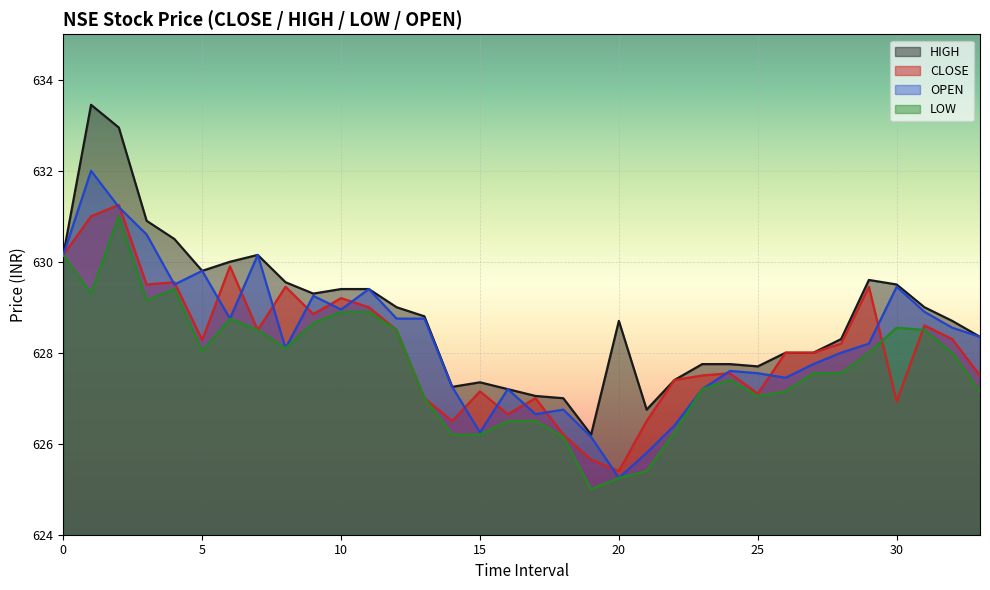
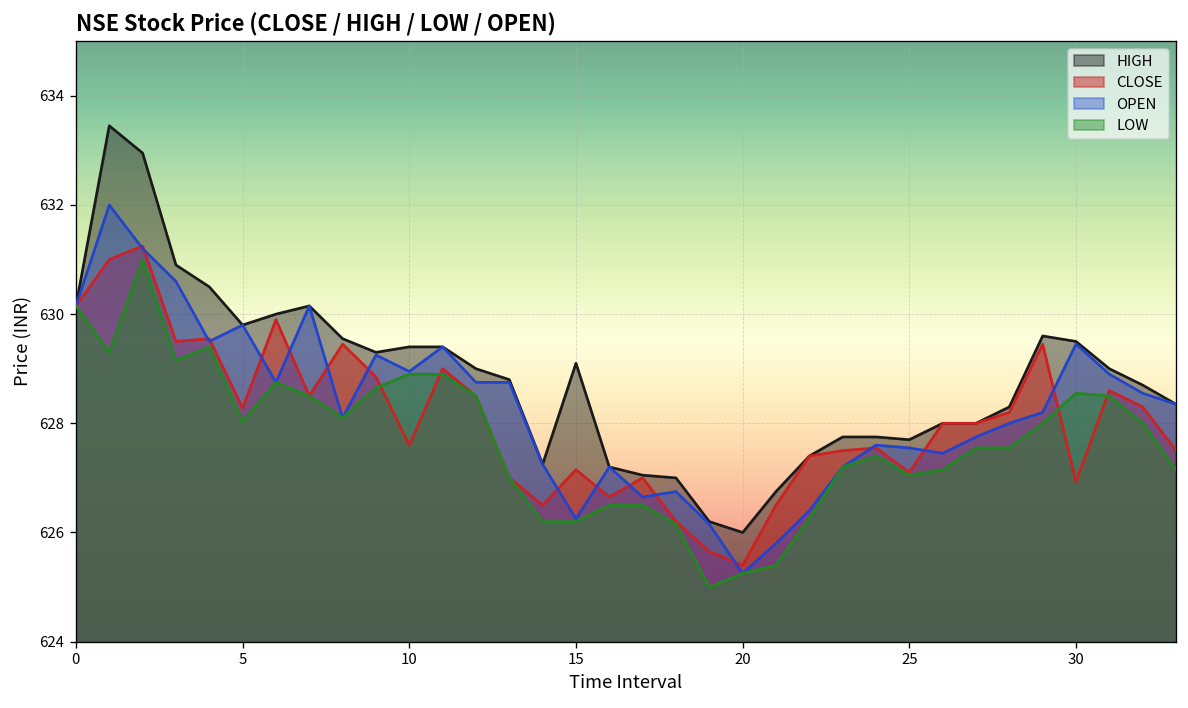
  {
    "HIGH": {
      "10": 629.4,
-     "15": 627.4,
-     "20": 628.7,
+     "15": 629.1,
+     "20": 626.0,
      "25": 627.7
    },
    "CLOSE": {
      "5": 628.3,
-     "10": 629.2,
+     "10": 627.6,
      "15": 627.2,
      "20": 625.4,
      "30": 626.9
    },
    "OPEN": {
      "25": 627.6
    },
    "LOW": {
      "5": 628.0,
      "30": 628.6
    }
  }
